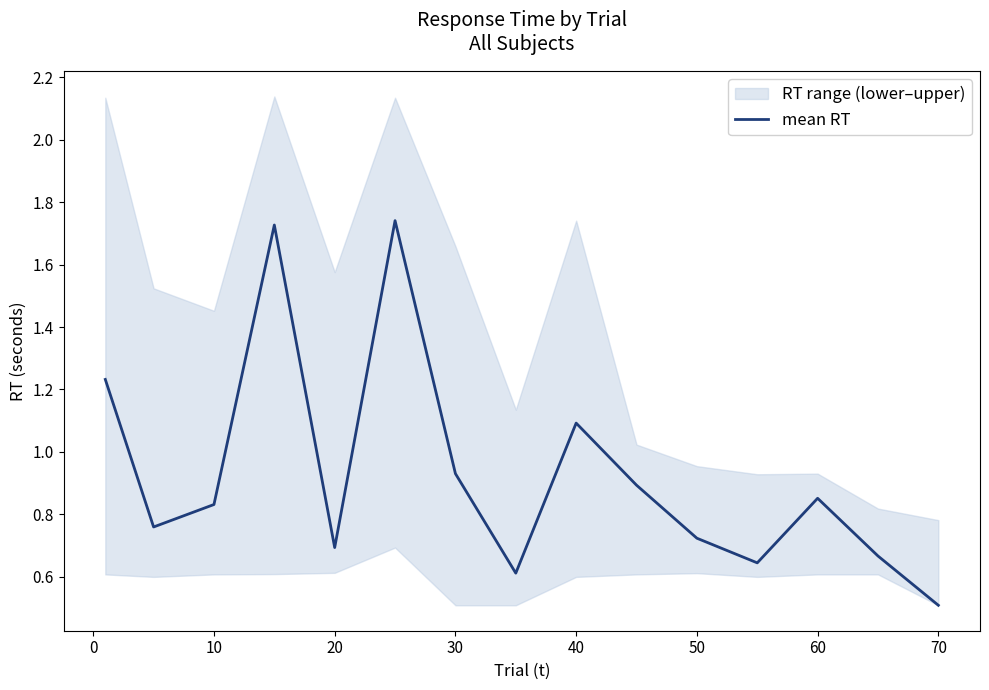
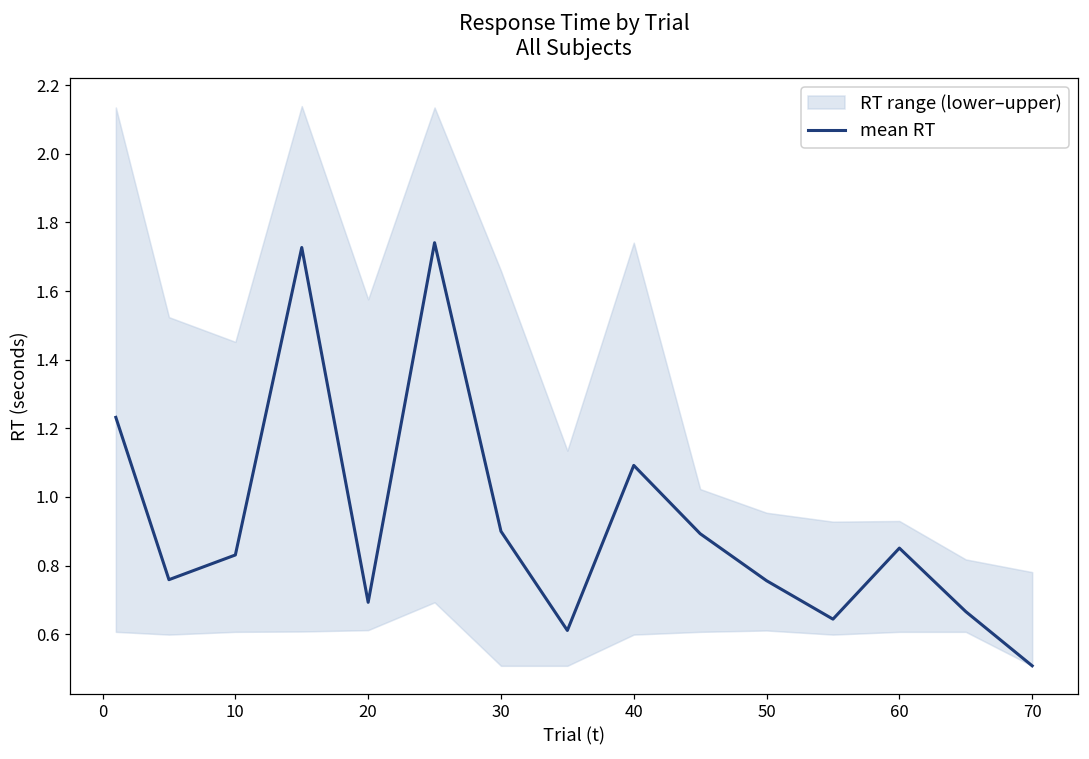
  {
    "mean RT": {
      "10": 0.83,
      "20": 0.69,
-     "30": 0.93,
+     "30": 0.90,
      "40": 1.09,
-     "50": 0.72,
+     "50": 0.76,
      "60": 0.85,
      "70": 0.51
    }
  }
